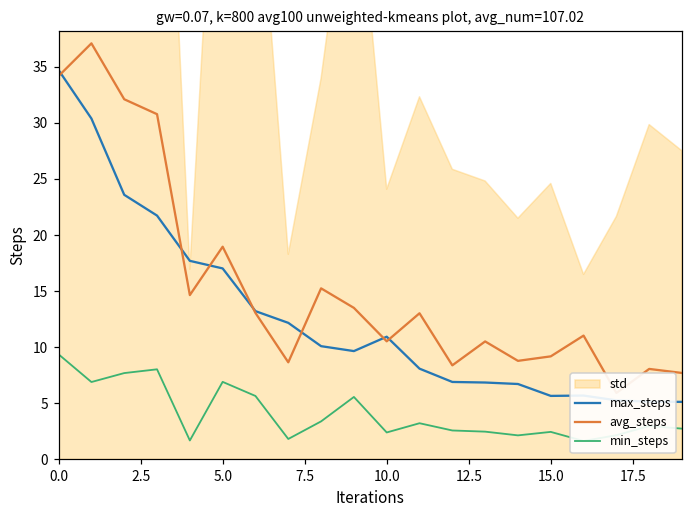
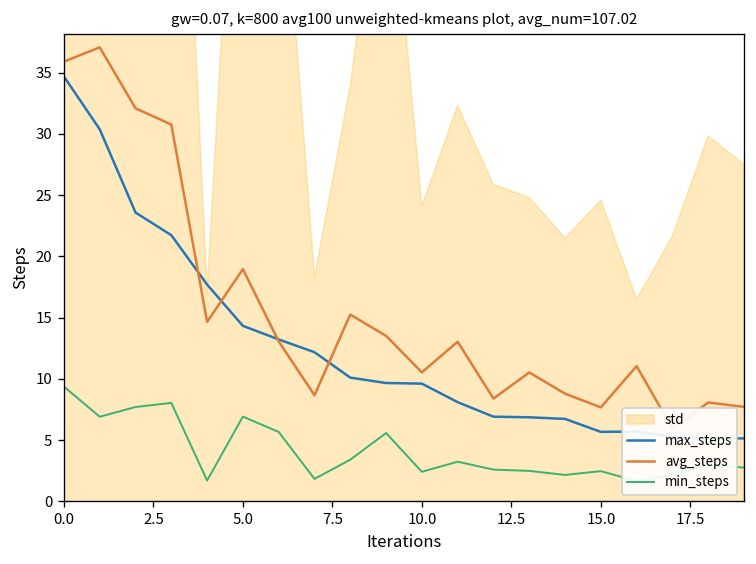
  {
    "max_steps": {
      "0.0": 34.7,
-     "5.0": 17.0,
-     "10.0": 10.9,
+     "5.0": 14.3,
+     "10.0": 9.6,
      "15.0": 5.7
    },
    "std": {
      "10.0": 24.1,
      "15.0": 24.6
    },
    "avg_steps": {
-     "0.0": 34.2,
+     "0.0": 35.9,
      "5.0": 19.0,
      "10.0": 10.5,
-     "15.0": 9.2
+     "15.0": 7.7
    },
    "min_steps": {
      "0.0": 9.4,
      "5.0": 6.9,
      "10.0": 2.4,
      "15.0": 2.5
    }
  }
